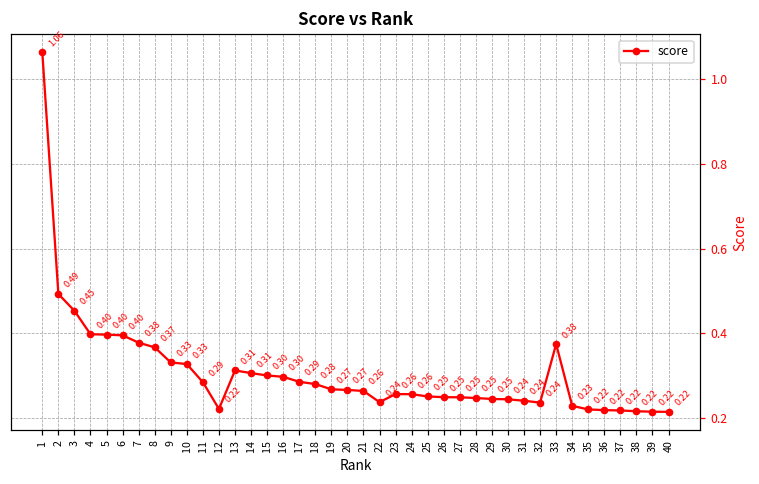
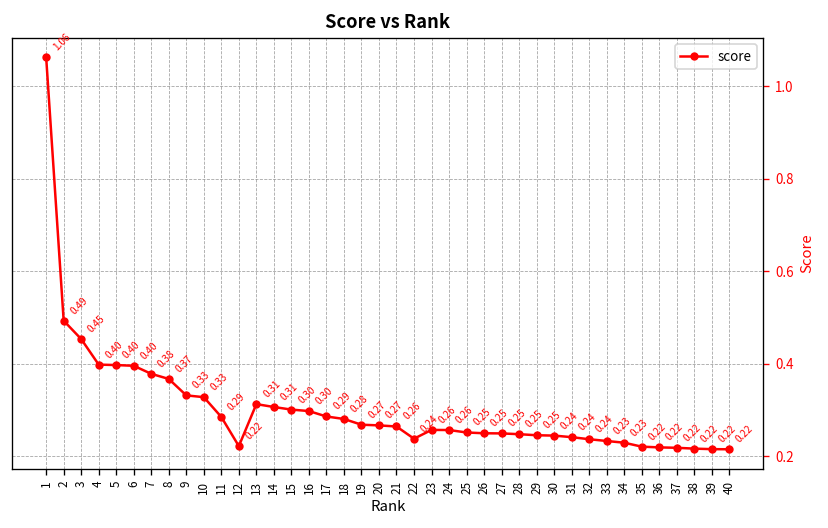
  {
    "1": 1.06,
    "2": 0.49,
    "3": 0.45,
    "7": 0.38,
    "8": 0.37,
    "11": 0.29,
    "12": 0.22,
-   "33": 0.38
+   "33": 0.23
  }
